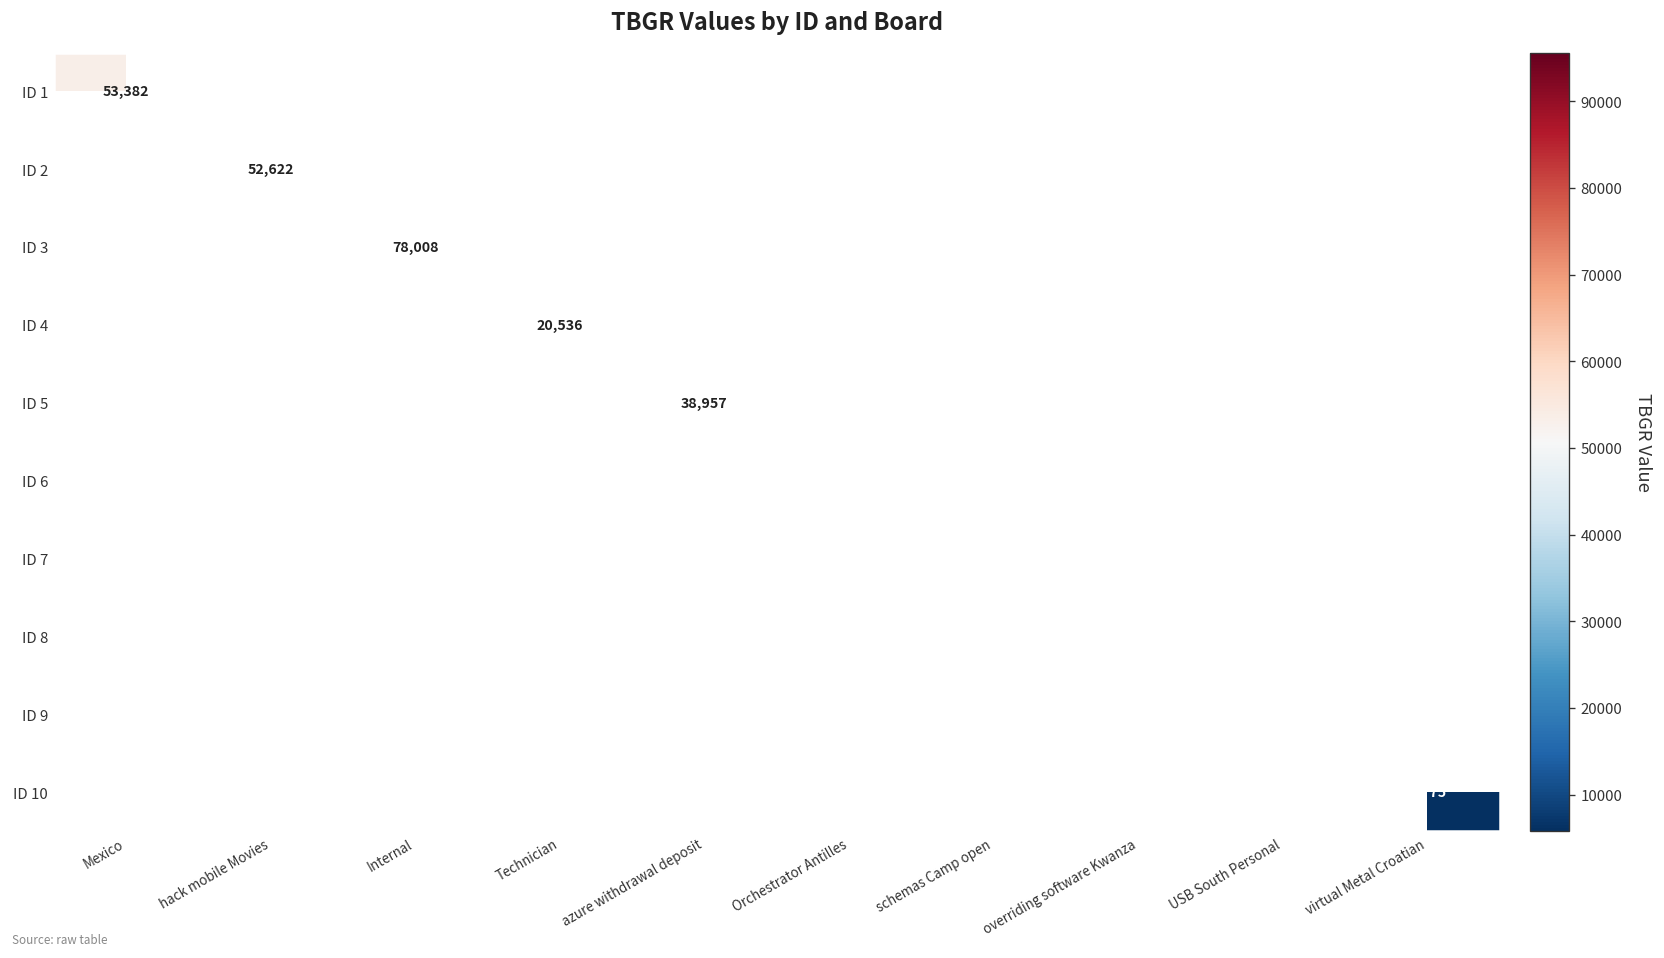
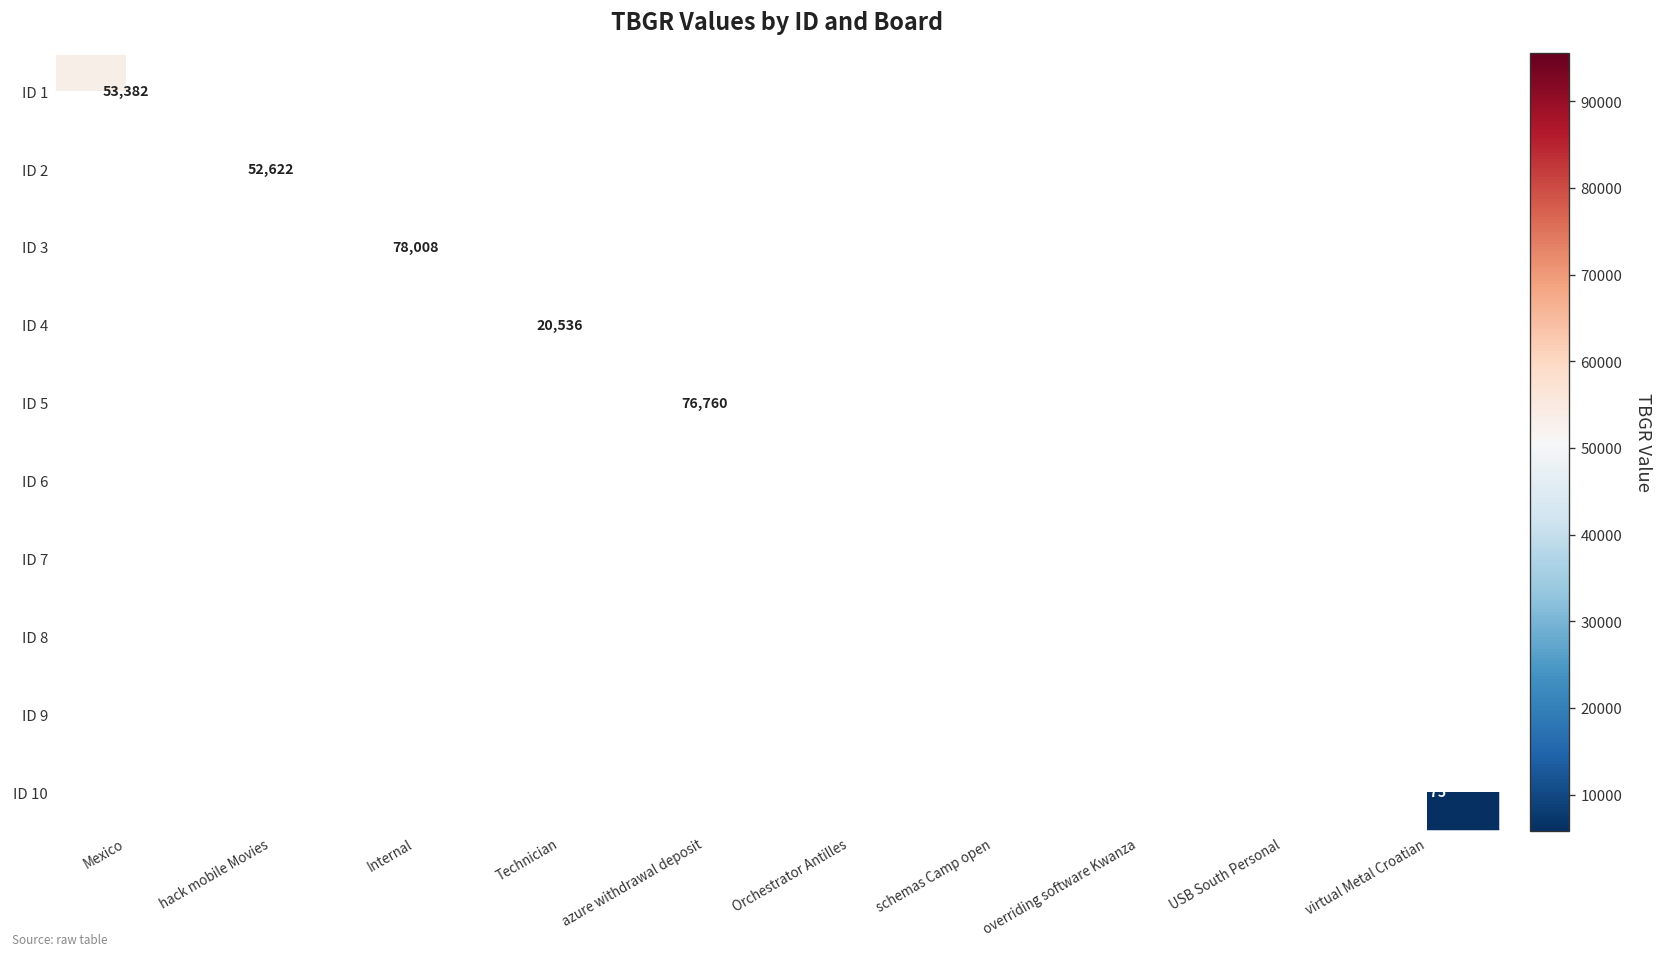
  {
    "ID 1": {
      "Mexico": "53,382"
    },
    "ID 2": {
      "hack mobile Movies": "52,622"
    },
    "ID 3": {
      "Internal": "78,008"
    },
    "ID 4": {
      "Technician": "20,536"
    },
    "ID 5": {
-     "azure withdrawal deposit": "38,957"
+     "azure withdrawal deposit": "76,760"
    }
  }
